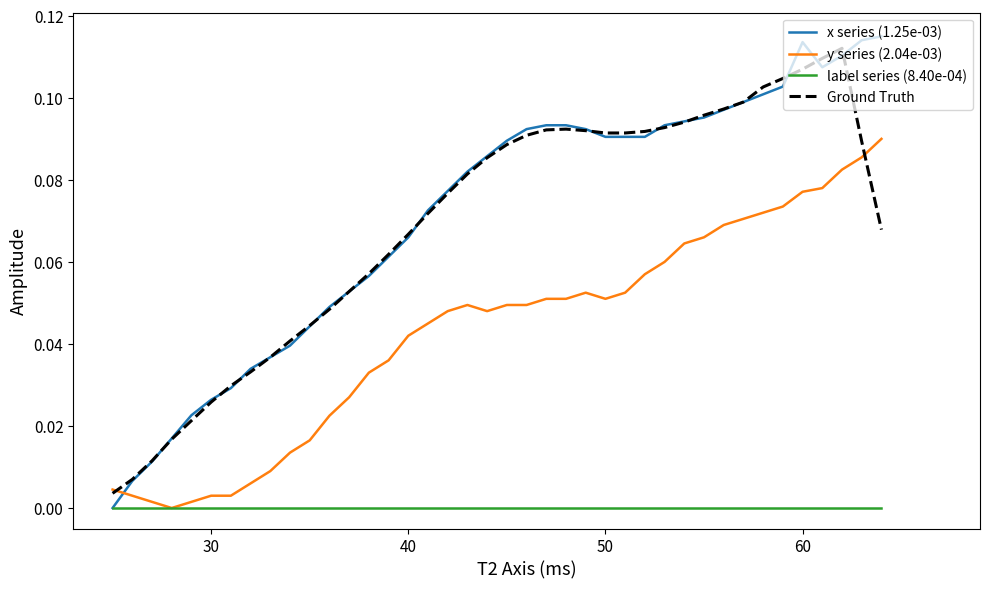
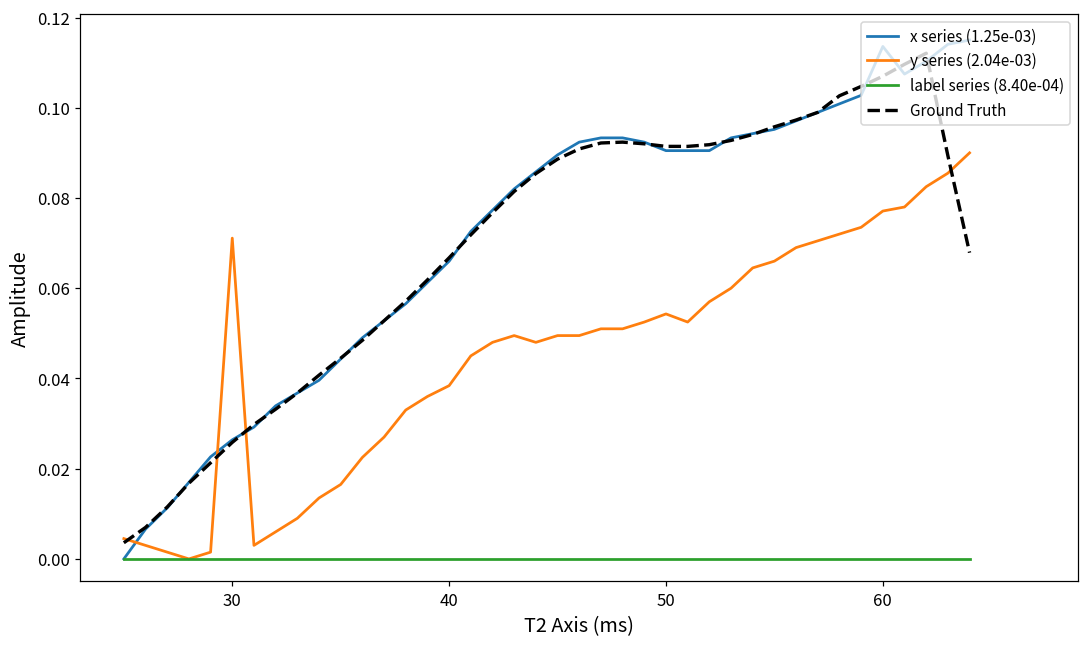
  {
    "x series (1.25e-03)": {
      "40": 0.066,
      "50": 0.090
    },
    "y series (2.04e-03)": {
-     "30": 0.003,
-     "40": 0.042,
-     "50": 0.051,
+     "30": 0.071,
+     "40": 0.038,
+     "50": 0.054,
      "60": 0.077
    },
    "label series (8.40e-04)": {
      "30": 0.000,
      "40": 0.000,
      "50": 0.000,
      "60": 0.000
    },
    "Ground Truth": {
      "40": 0.067,
      "50": 0.091
    }
  }
